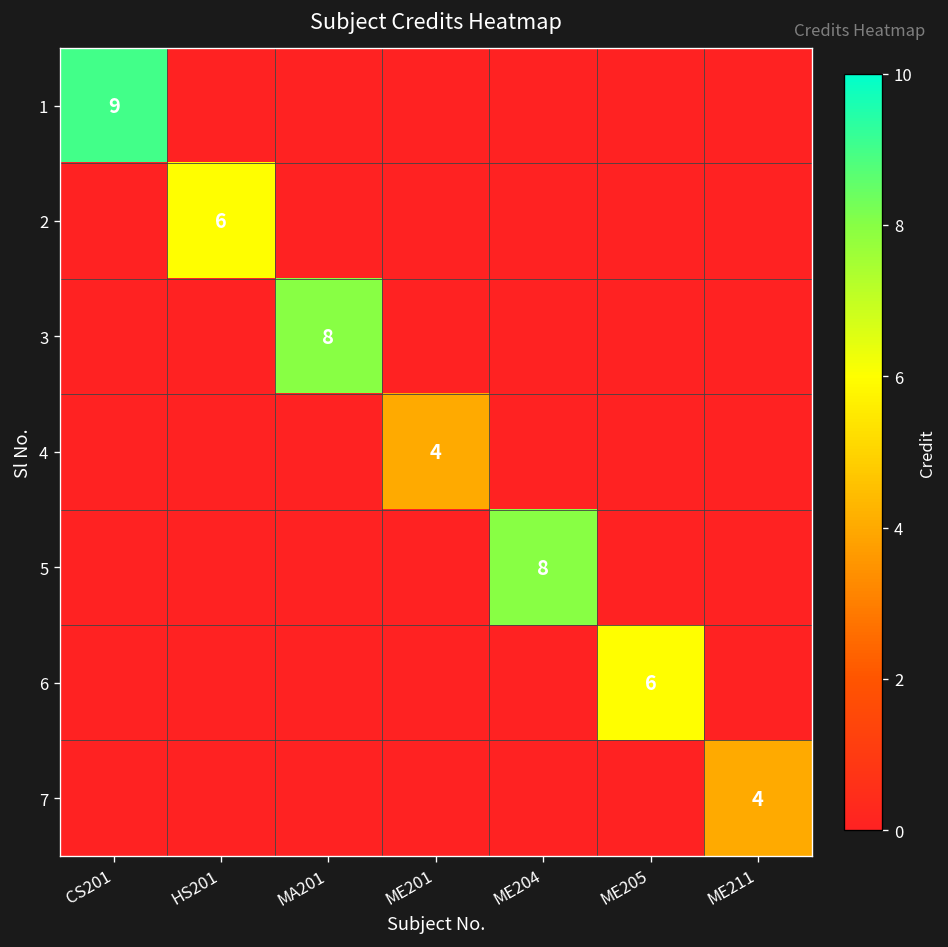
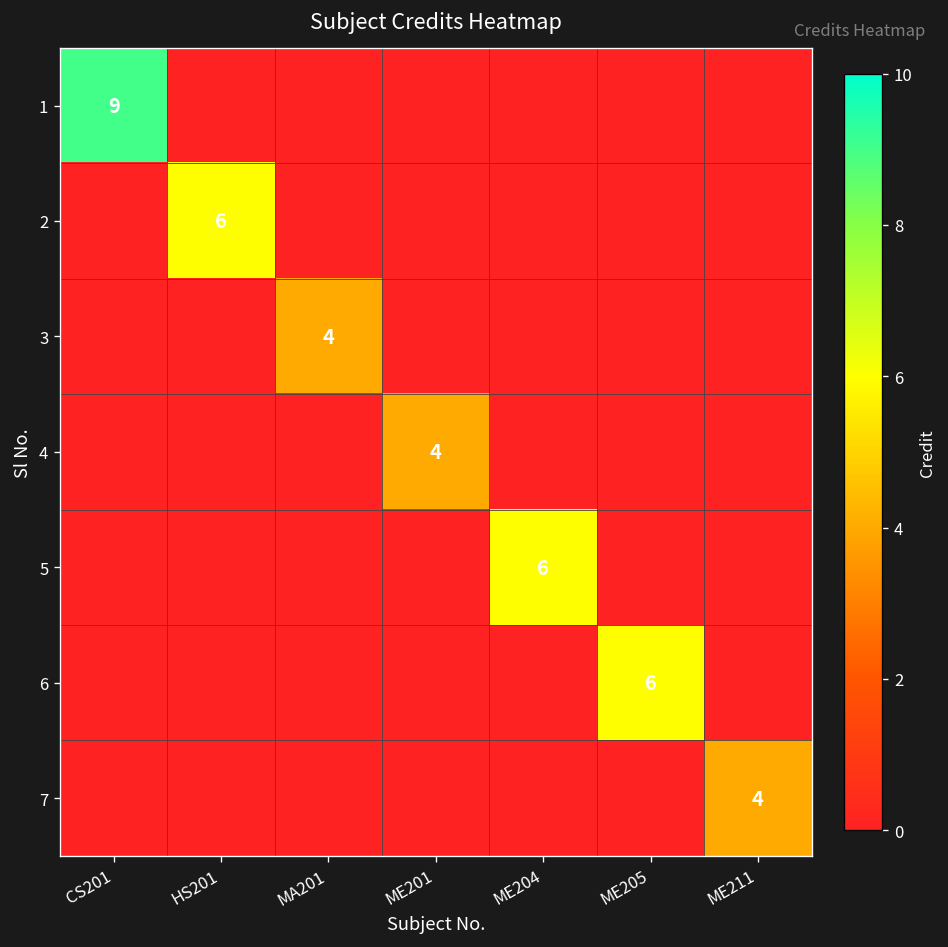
  {
    "1": {
      "CS201": 9
    },
    "2": {
      "HS201": 6
    },
    "3": {
-     "MA201": 8
+     "MA201": 4
    },
    "4": {
      "ME201": 4
    },
    "5": {
-     "ME204": 8
+     "ME204": 6
    },
    "6": {
      "ME205": 6
    },
    "7": {
      "ME211": 4
    }
  }
